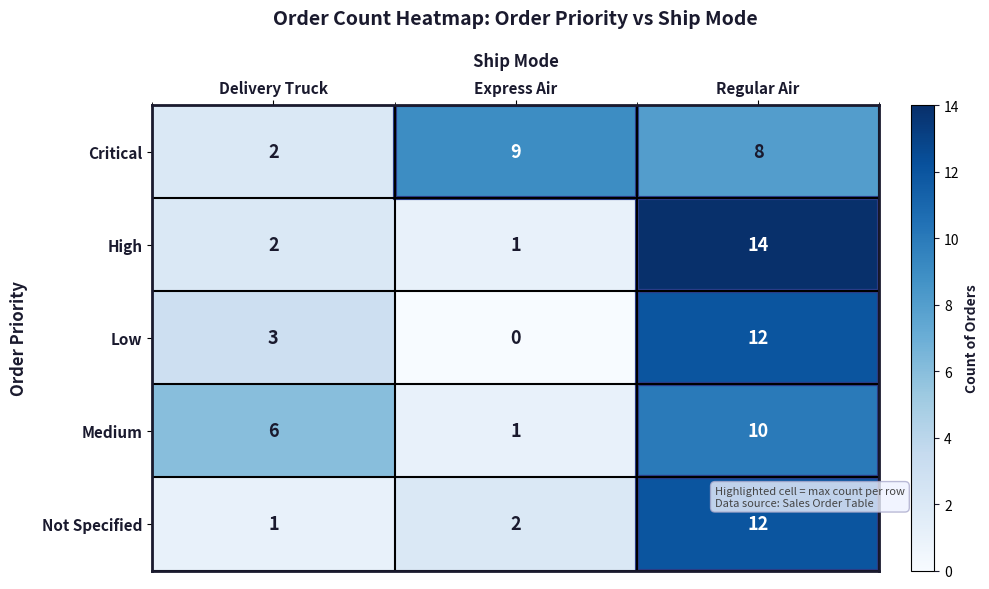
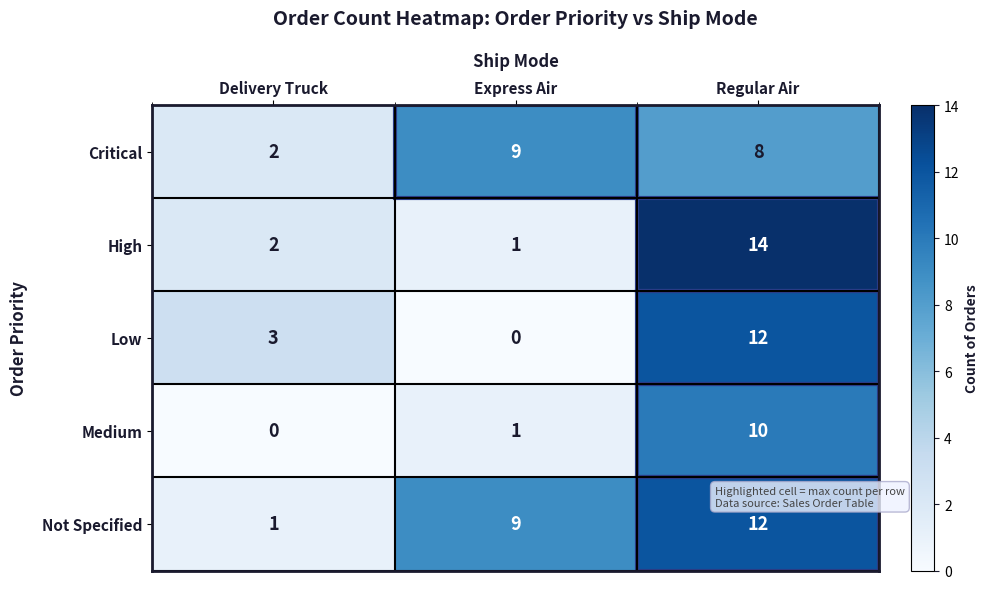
  {
    "Critical": {
      "Delivery Truck": 2,
      "Express Air": 9,
      "Regular Air": 8
    },
    "High": {
      "Delivery Truck": 2,
      "Express Air": 1,
      "Regular Air": 14
    },
    "Low": {
      "Delivery Truck": 3,
      "Express Air": 0,
      "Regular Air": 12
    },
    "Medium": {
-     "Delivery Truck": 6,
+     "Delivery Truck": 0,
      "Express Air": 1,
      "Regular Air": 10
    },
    "Not Specified": {
      "Delivery Truck": 1,
-     "Express Air": 2,
+     "Express Air": 9,
      "Regular Air": 12
    }
  }
